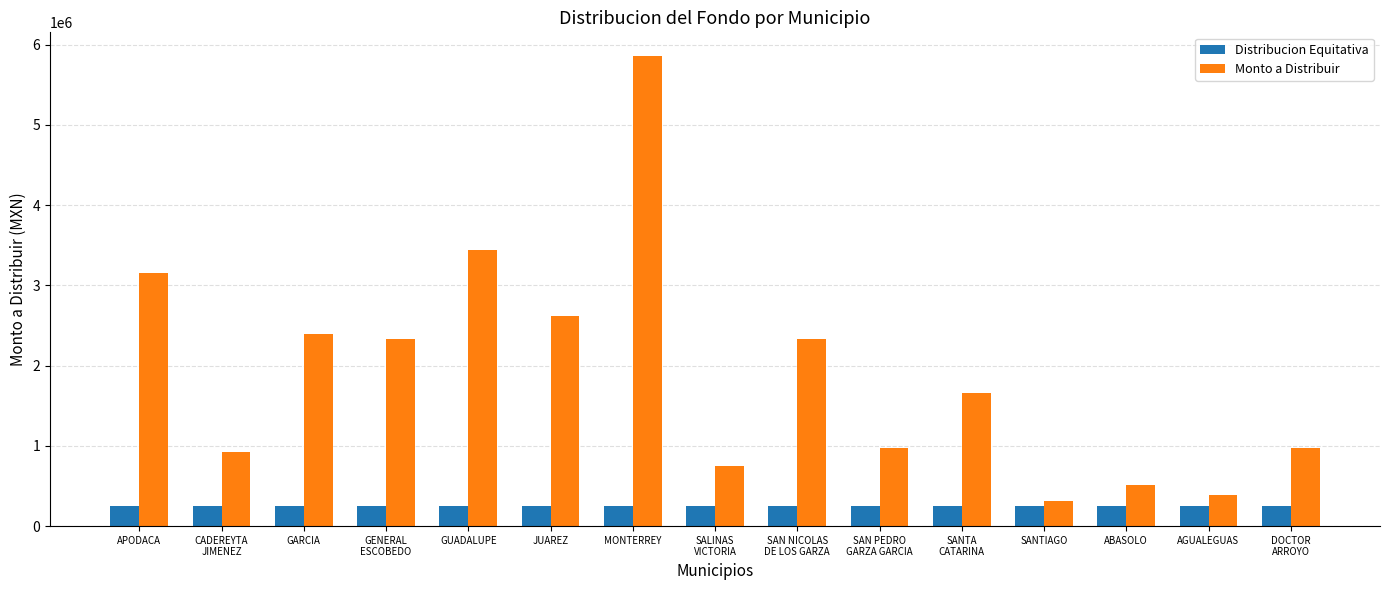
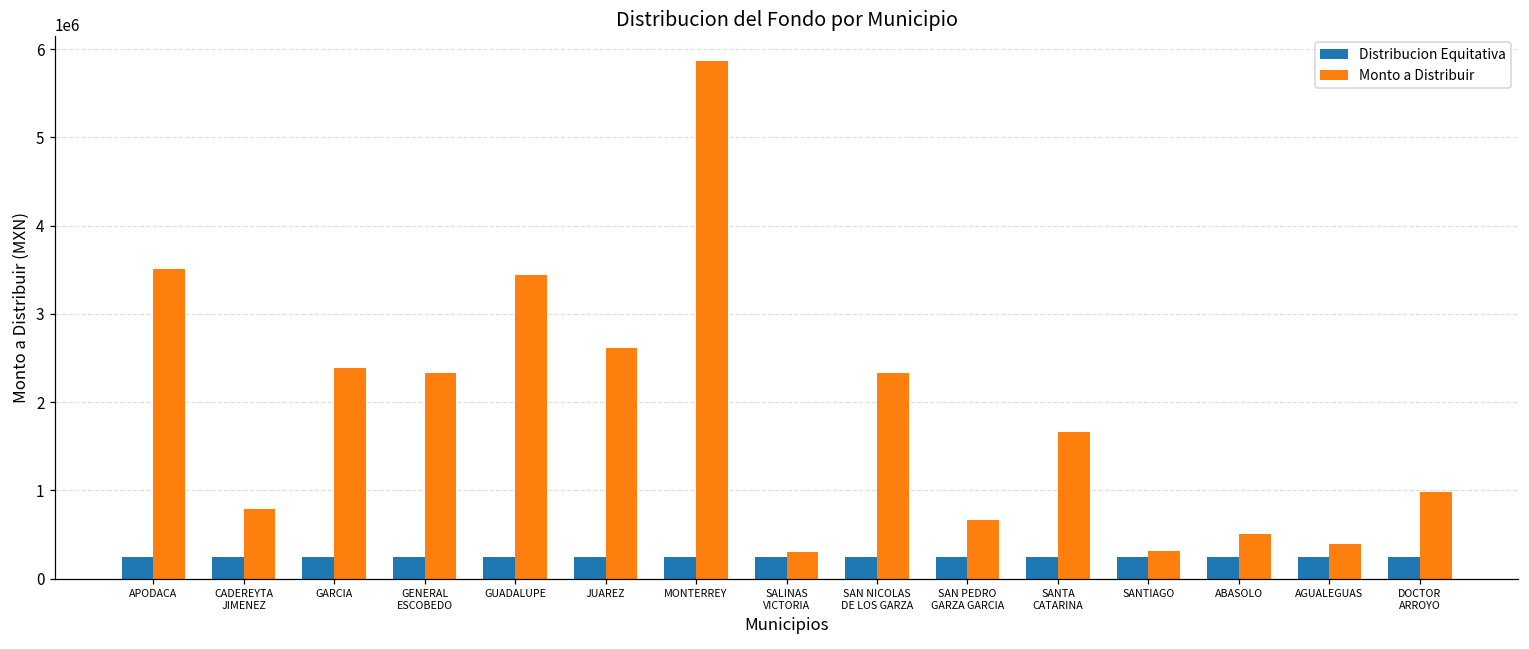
  {
    "Distribucion Equitativa": {
      "APODACA": 300000,
      "CADEREYTA JIMENEZ": 300000,
      "GARCIA": 300000,
      "GENERAL ESCOBEDO": 300000,
      "GUADALUPE": 300000,
      "JUAREZ": 300000,
      "MONTERREY": 300000,
      "SALINAS VICTORIA": 300000,
      "SAN NICOLAS DE LOS GARZA": 300000,
      "SAN PEDRO GARZA GARCIA": 300000,
      "SANTA CATARINA": 300000,
      "SANTIAGO": 300000,
      "ABASOLO": 300000,
      "AGUALEGUAS": 300000,
      "DOCTOR ARROYO": 300000
    },
    "Monto a Distribuir": {
-     "APODACA": 3200000,
-     "CADEREYTA JIMENEZ": 900000,
+     "APODACA": 3500000,
+     "CADEREYTA JIMENEZ": 800000,
      "GARCIA": 2400000,
      "GENERAL ESCOBEDO": 2300000,
      "GUADALUPE": 3400000,
      "JUAREZ": 2600000,
      "MONTERREY": 5900000,
-     "SALINAS VICTORIA": 800000,
+     "SALINAS VICTORIA": 300000,
      "SAN NICOLAS DE LOS GARZA": 2300000,
-     "SAN PEDRO GARZA GARCIA": 1000000,
+     "SAN PEDRO GARZA GARCIA": 700000,
      "SANTA CATARINA": 1700000,
      "SANTIAGO": 300000,
      "ABASOLO": 500000,
      "AGUALEGUAS": 400000,
      "DOCTOR ARROYO": 1000000
    }
  }
